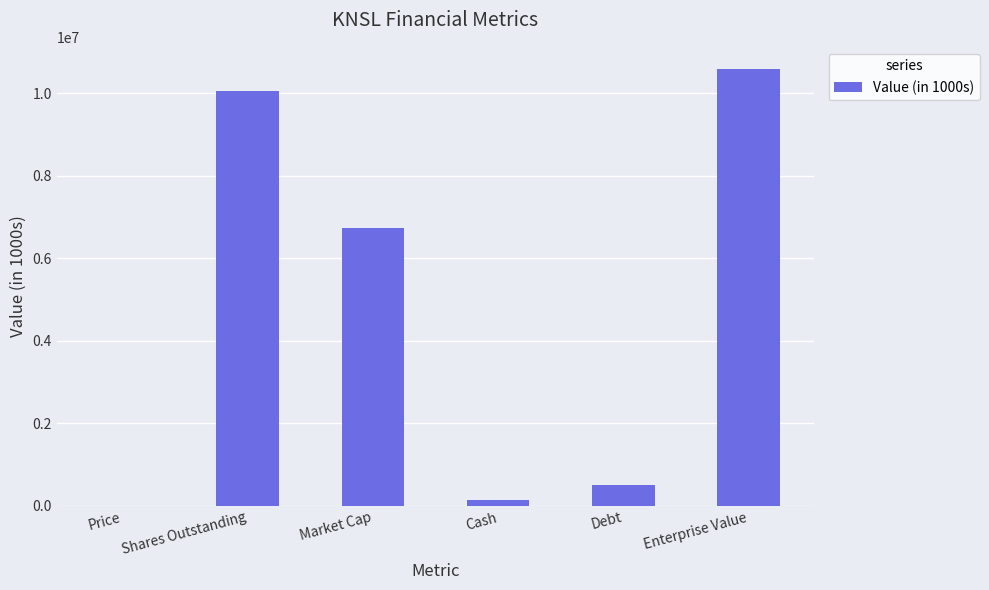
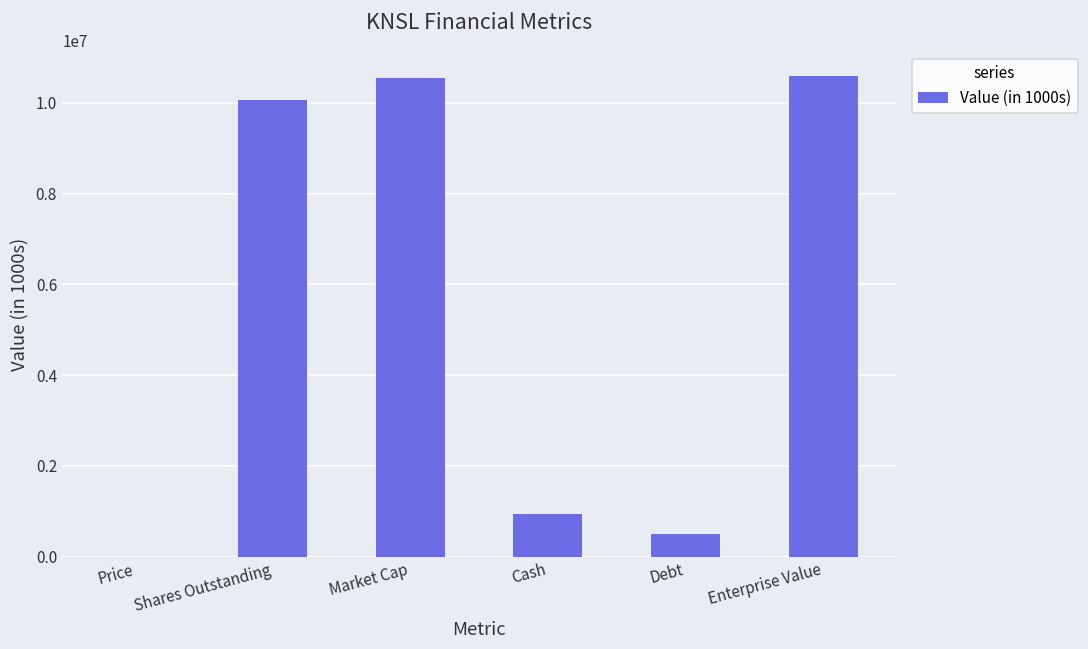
  {
    "Shares Outstanding": 10100000,
-   "Market Cap": 6700000,
-   "Cash": 100000,
+   "Market Cap": 10600000,
+   "Cash": 900000,
    "Debt": 500000,
    "Enterprise Value": 10600000
  }
